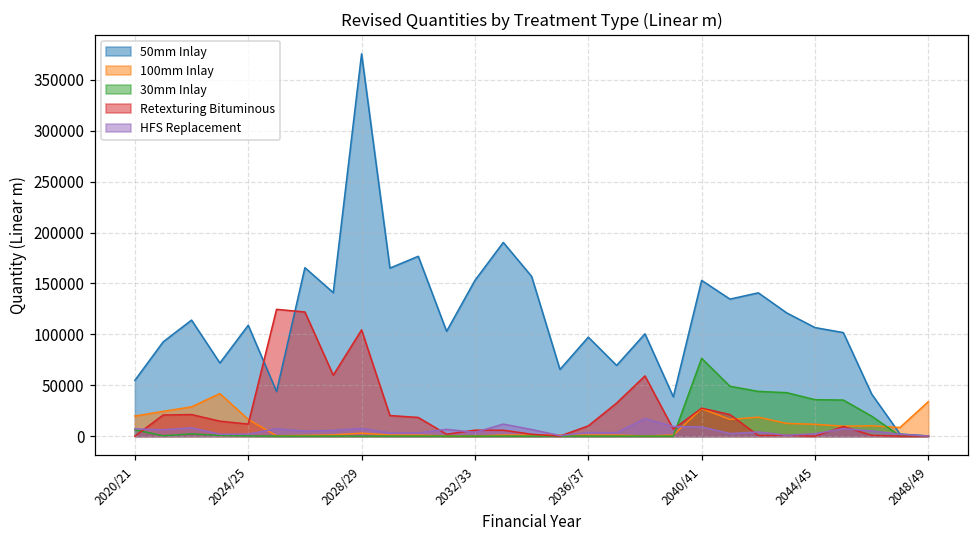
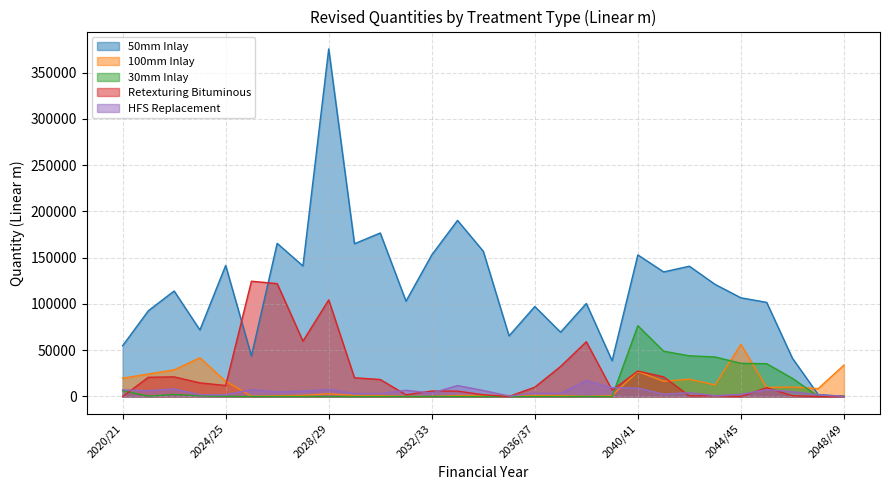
  {
    "50mm Inlay": {
      "2020/21": 50000,
-     "2024/25": 110000,
+     "2024/25": 140000,
      "2028/29": 380000,
      "2032/33": 150000,
      "2036/37": 100000,
      "2040/41": 150000,
      "2044/45": 110000
    },
    "100mm Inlay": {
      "2020/21": 20000,
      "2024/25": 20000,
      "2028/29": 0,
-     "2044/45": 10000,
+     "2044/45": 60000,
      "2048/49": 30000
    },
    "30mm Inlay": {
      "2028/29": 0,
      "2040/41": 80000,
      "2044/45": 40000
    },
    "Retexturing Bituminous": {
      "2020/21": 0,
      "2024/25": 10000,
      "2028/29": 100000,
      "2036/37": 10000
    },
    "HFS Replacement": {
      "2028/29": 10000,
      "2040/41": 10000
    }
  }
